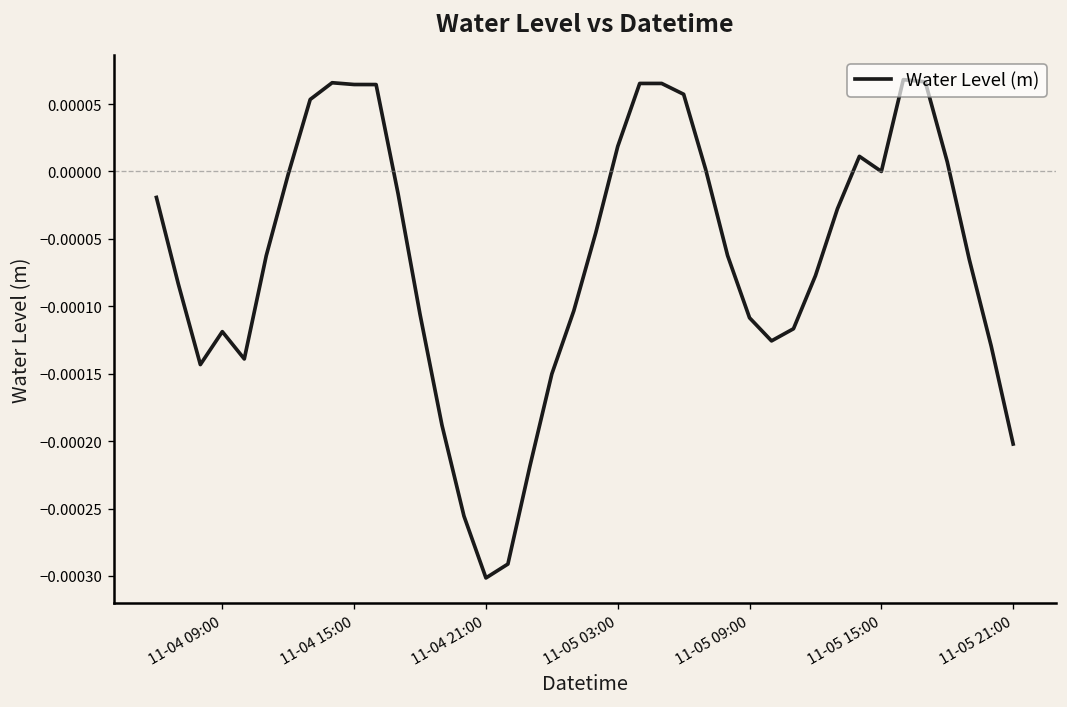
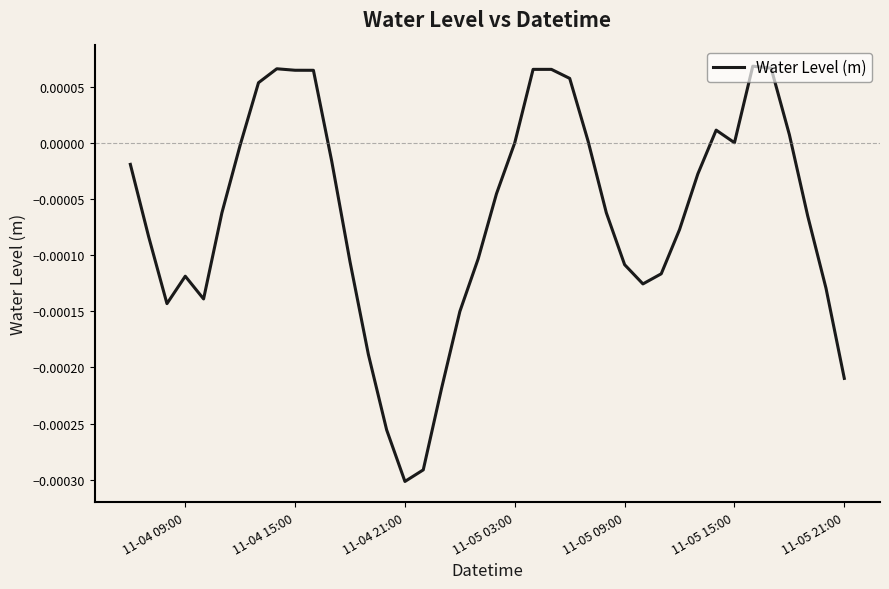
  {
    "11-04 09:00": -0.000119,
    "11-04 15:00": 0.000064,
    "11-04 21:00": -0.000302,
-   "11-05 03:00": 0.00002,
+   "11-05 03:00": 0.00000,
    "11-05 09:00": -0.000109,
    "11-05 15:00": 0.000000,
-   "11-05 21:00": -0.000202
+   "11-05 21:00": -0.000210
  }
